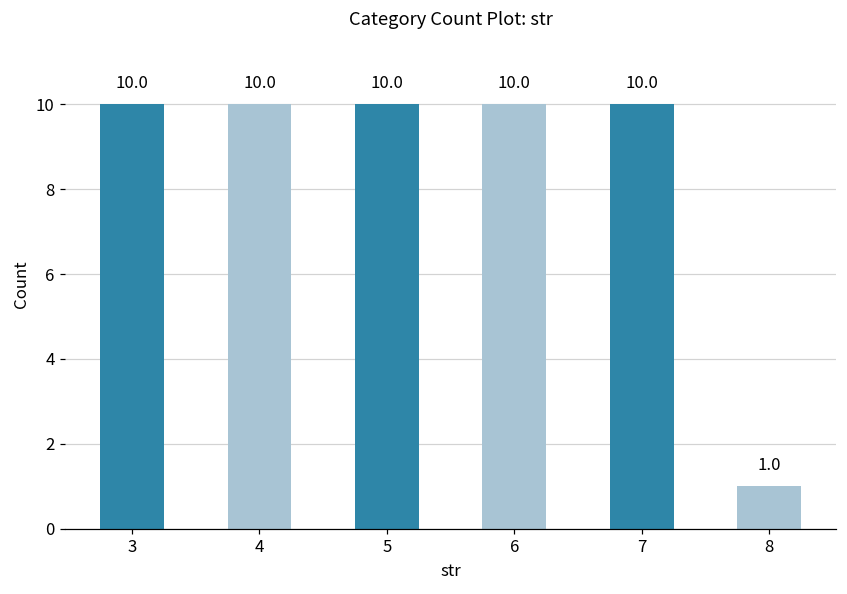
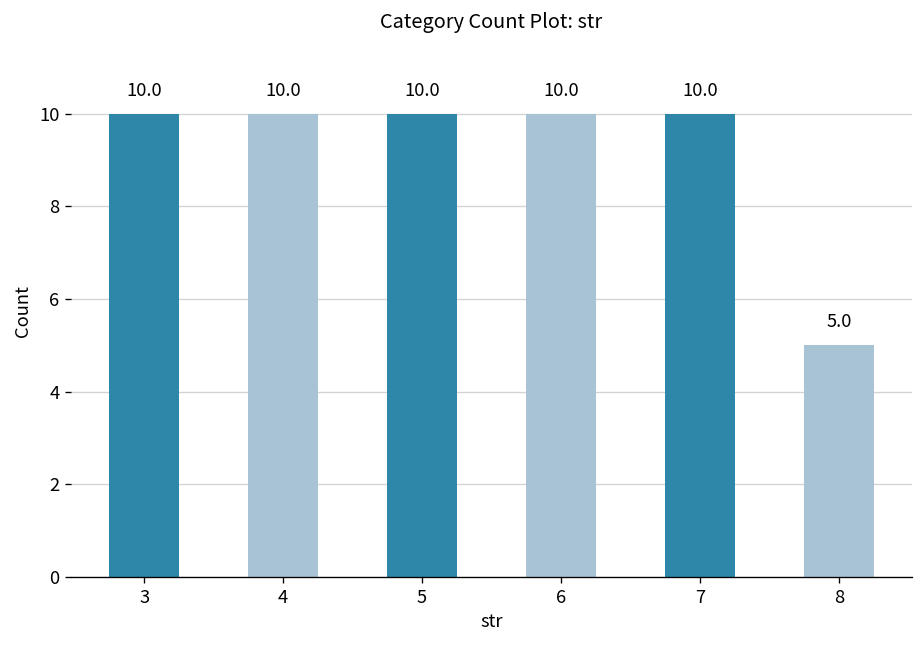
  {
    "3": 10.0,
    "4": 10.0,
    "5": 10.0,
    "6": 10.0,
    "7": 10.0,
-   "8": 1.0
+   "8": 5.0
  }
